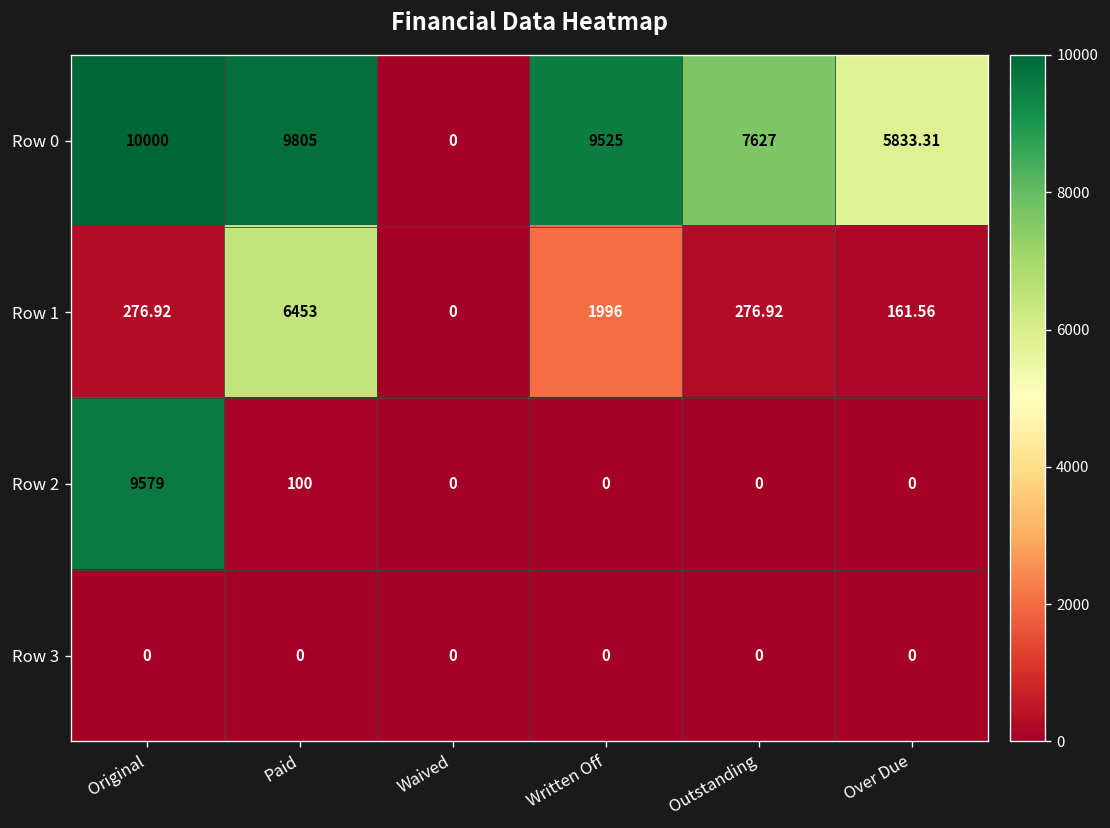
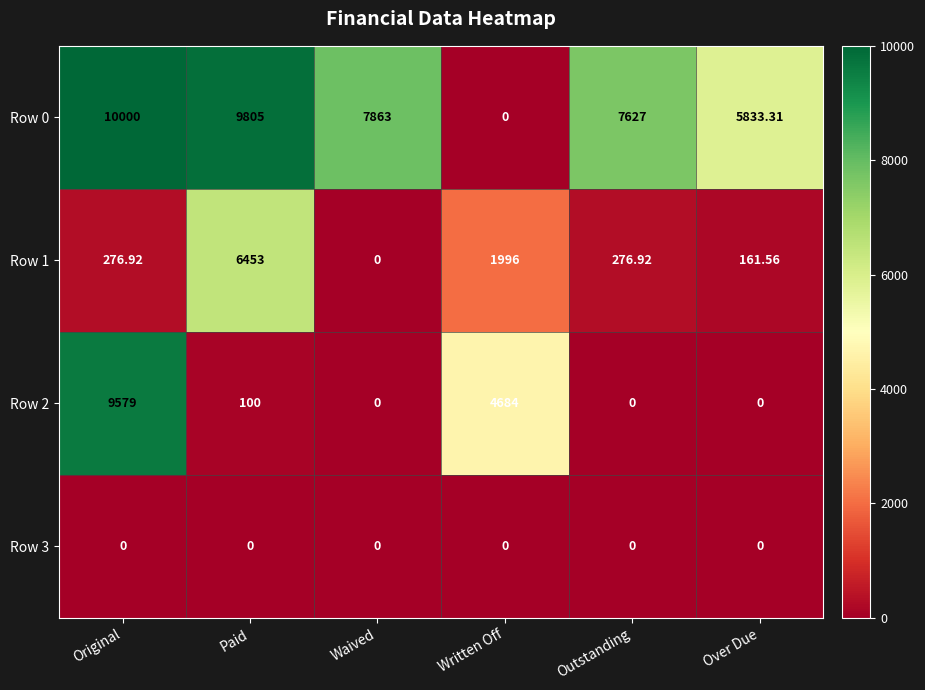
  {
    "Row 0": {
      "Original": 10000,
      "Paid": 9805,
-     "Waived": 0,
-     "Written Off": 9525,
+     "Waived": 7863,
+     "Written Off": 0,
      "Outstanding": 7627,
      "Over Due": 5833.31
    },
    "Row 1": {
      "Original": 276.92,
      "Paid": 6453,
      "Waived": 0,
      "Written Off": 1996,
      "Outstanding": 276.92,
      "Over Due": 161.56
    },
    "Row 2": {
      "Original": 9579,
      "Paid": 100,
      "Waived": 0,
-     "Written Off": 0,
+     "Written Off": 4684,
      "Outstanding": 0,
      "Over Due": 0
    },
    "Row 3": {
      "Original": 0,
      "Paid": 0,
      "Waived": 0,
      "Written Off": 0,
      "Outstanding": 0,
      "Over Due": 0
    }
  }
